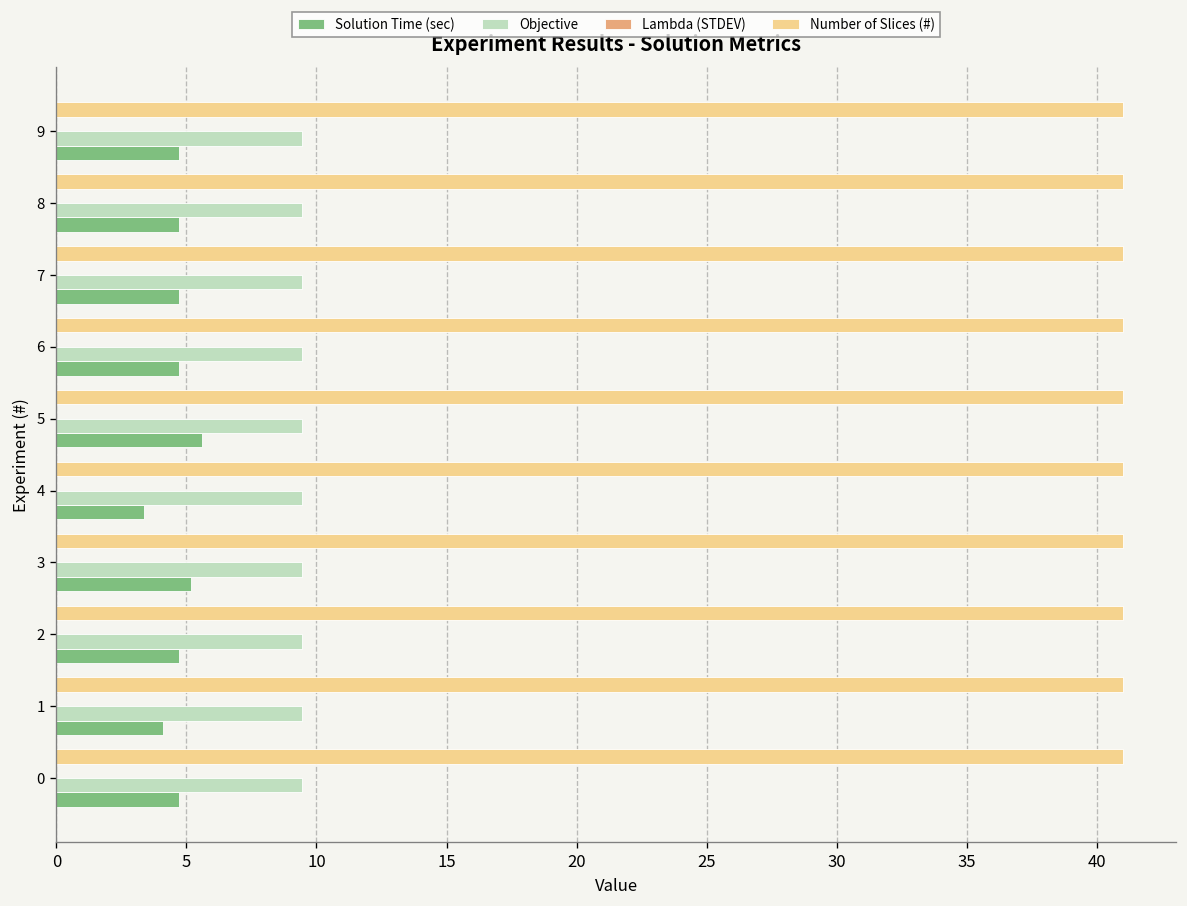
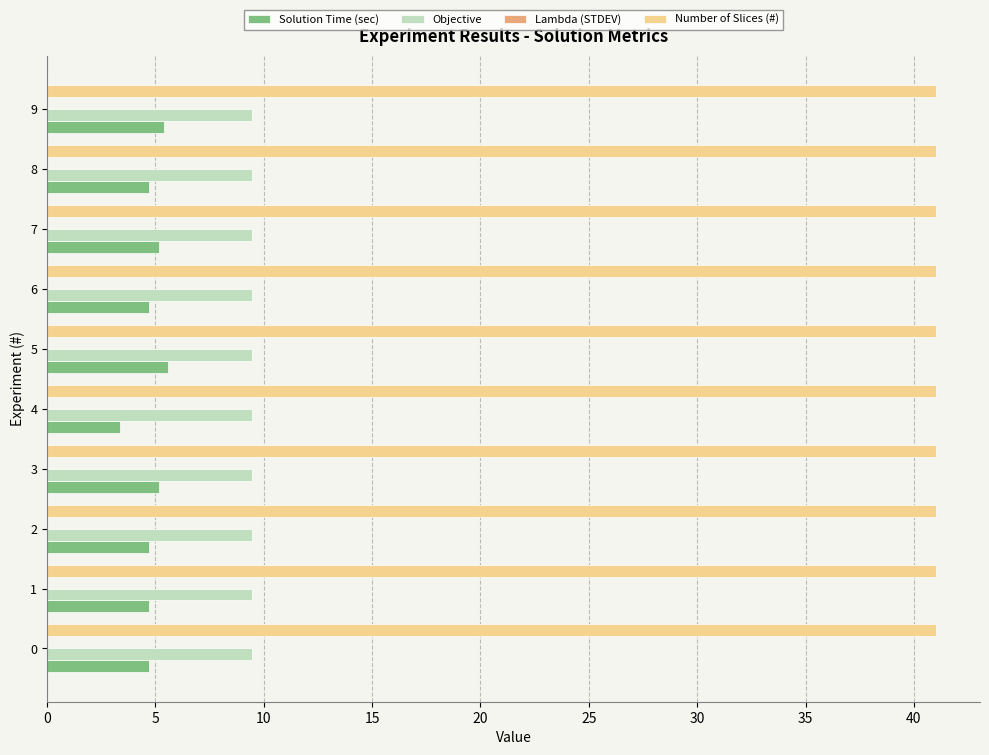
  {
    "Solution Time (sec)": {
-     "9": 4.7,
+     "9": 5.4,
      "8": 4.7,
-     "7": 4.7,
+     "7": 5.2,
      "6": 4.7,
      "5": 5.6,
      "4": 3.4,
      "3": 5.2,
      "2": 4.7,
-     "1": 4.1,
+     "1": 4.7,
      "0": 4.7
    },
    "Objective": {
      "9": 9.5,
      "8": 9.5,
      "7": 9.5,
      "6": 9.5,
      "5": 9.5,
      "4": 9.5,
      "3": 9.5,
      "2": 9.5,
      "1": 9.5,
      "0": 9.5
    }
  }
